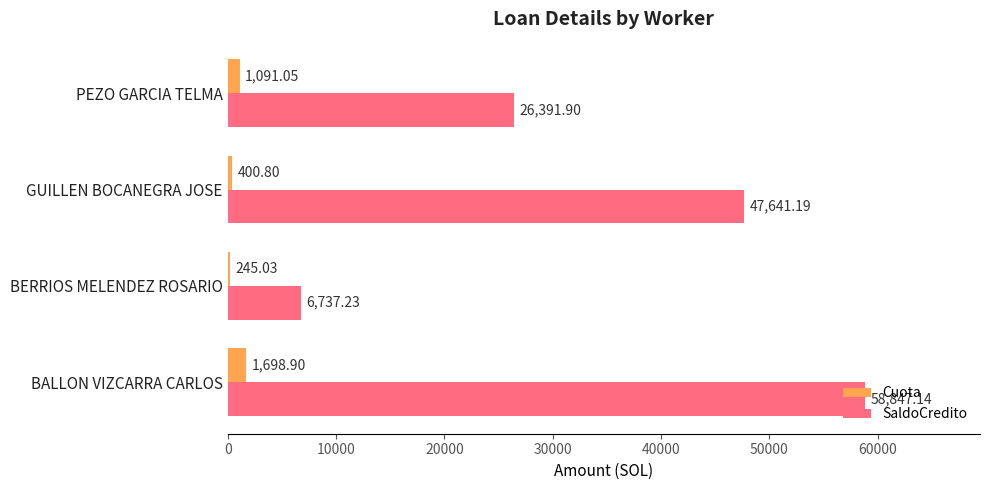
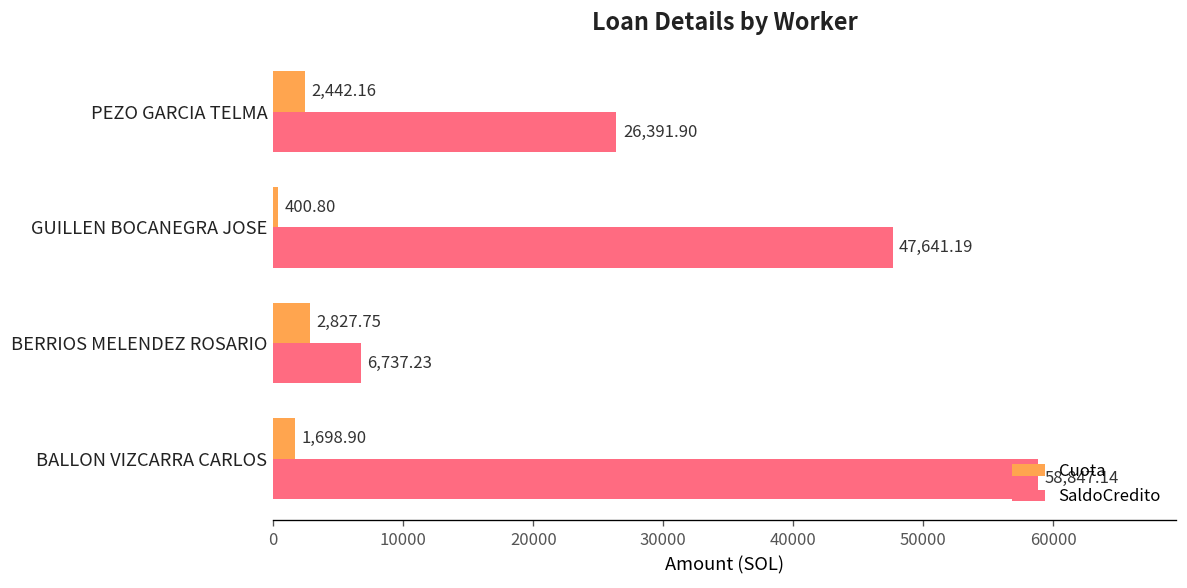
  {
    "Cuota": {
-     "PEZO GARCIA TELMA": "1,091.05",
+     "PEZO GARCIA TELMA": "2,442.16",
      "GUILLEN BOCANEGRA JOSE": "400.80",
-     "BERRIOS MELENDEZ ROSARIO": "245.03",
+     "BERRIOS MELENDEZ ROSARIO": "2,827.75",
      "BALLON VIZCARRA CARLOS": "1,698.90"
    },
    "SaldoCredito": {
      "PEZO GARCIA TELMA": "26,391.90",
      "GUILLEN BOCANEGRA JOSE": "47,641.19",
      "BERRIOS MELENDEZ ROSARIO": "6,737.23",
      "BALLON VIZCARRA CARLOS": "58,847.14"
    }
  }
